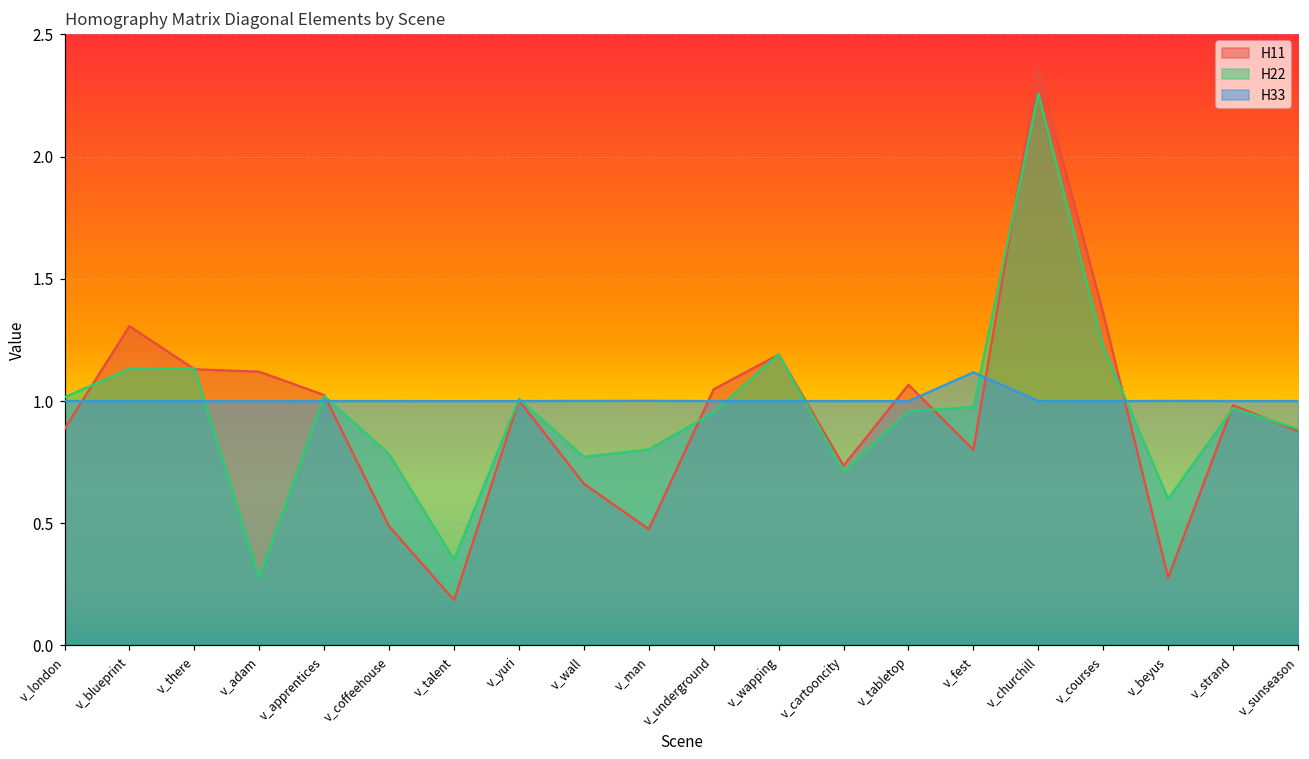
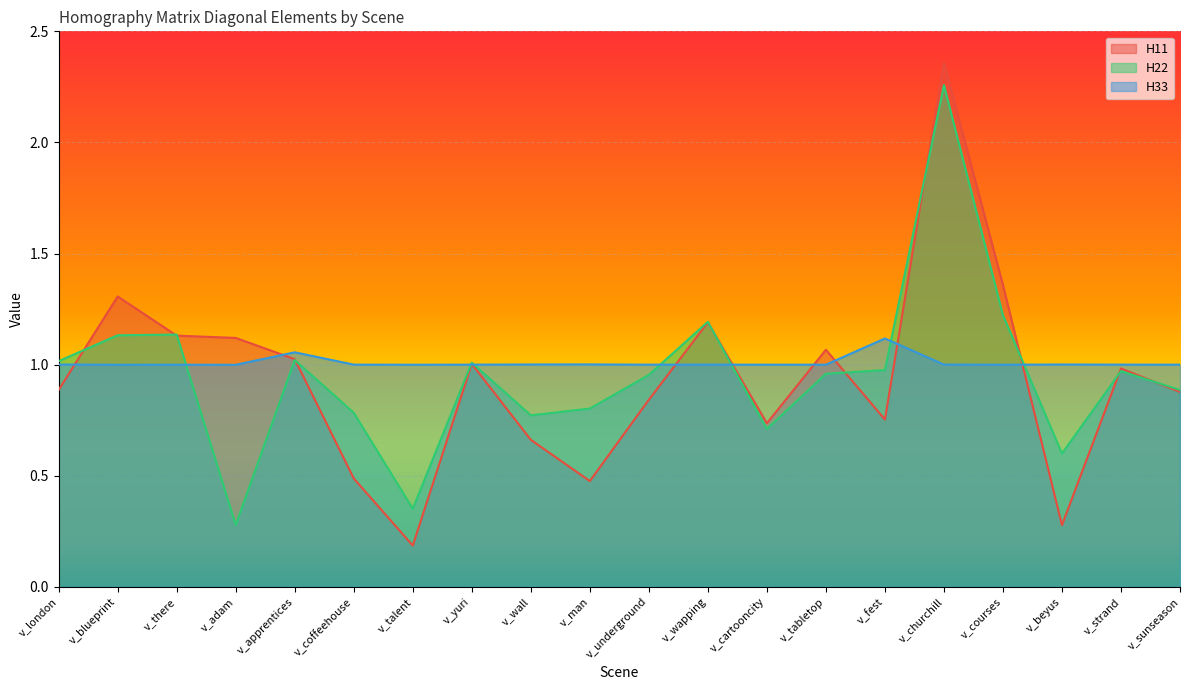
  {
    "H11": {
      "v_london": 0.89,
      "v_blueprint": 1.31,
      "v_adam": 1.12,
      "v_coffeehouse": 0.49,
      "v_talent": 0.19,
      "v_wall": 0.66,
      "v_man": 0.48,
-     "v_underground": 1.05,
+     "v_underground": 0.84,
      "v_cartooncity": 0.74,
      "v_tabletop": 1.07,
-     "v_fest": 0.80,
+     "v_fest": 0.75,
      "v_churchill": 2.36,
      "v_courses": 1.36,
      "v_beyus": 0.28,
      "v_strand": 0.98
    },
    "H22": {
      "v_london": 1.02,
      "v_blueprint": 1.13,
      "v_adam": 0.28,
      "v_coffeehouse": 0.78,
      "v_talent": 0.35,
      "v_wall": 0.77,
      "v_man": 0.80,
      "v_underground": 0.95,
      "v_cartooncity": 0.71,
      "v_tabletop": 0.96,
      "v_fest": 0.98,
      "v_churchill": 2.26,
      "v_courses": 1.22,
      "v_beyus": 0.60,
      "v_strand": 0.97
    },
    "H33": {
      "v_london": 1.00,
      "v_blueprint": 1.00,
      "v_there": 1.00,
      "v_adam": 1.00,
-     "v_apprentices": 1.00,
+     "v_apprentices": 1.06,
      "v_coffeehouse": 1.00,
      "v_talent": 1.00,
      "v_wall": 1.00,
      "v_man": 1.00,
      "v_underground": 1.00,
      "v_wapping": 1.00,
      "v_cartooncity": 1.00,
      "v_tabletop": 1.00,
      "v_fest": 1.12,
      "v_churchill": 1.00,
      "v_courses": 1.00,
      "v_beyus": 1.00,
      "v_strand": 1.00,
      "v_sunseason": 1.00
    }
  }
